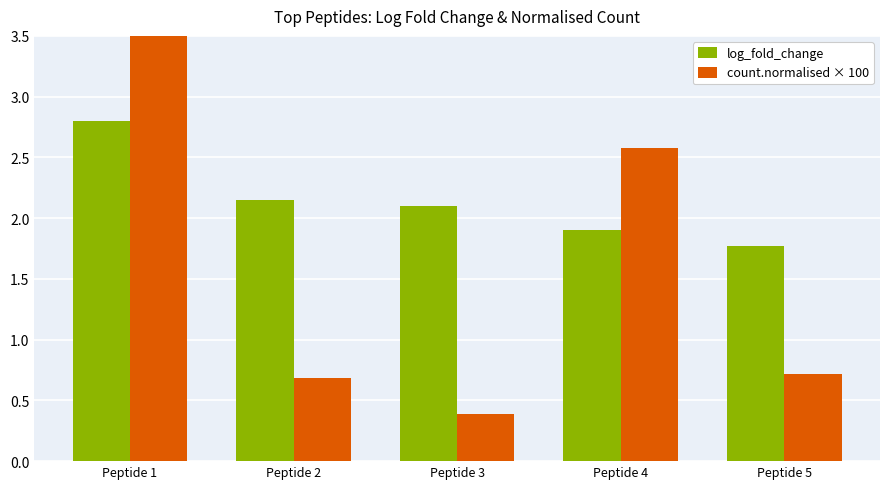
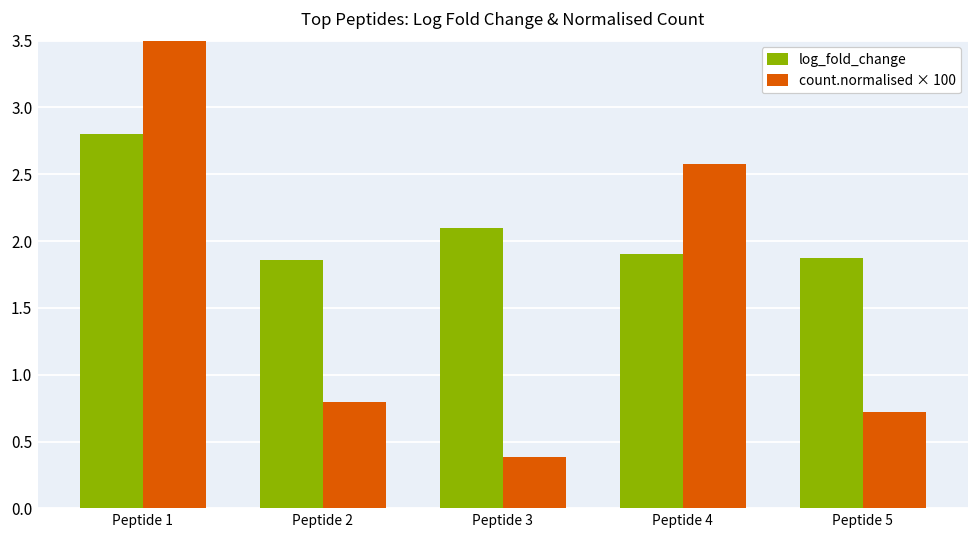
  {
    "log_fold_change": {
      "Peptide 1": 2.80,
-     "Peptide 2": 2.15,
+     "Peptide 2": 1.86,
      "Peptide 3": 2.10,
      "Peptide 4": 1.91,
-     "Peptide 5": 1.77
+     "Peptide 5": 1.87
    },
    "count.normalised × 100": {
-     "Peptide 2": 0.68,
+     "Peptide 2": 0.80,
      "Peptide 3": 0.39,
      "Peptide 4": 2.58,
      "Peptide 5": 0.72
    }
  }
